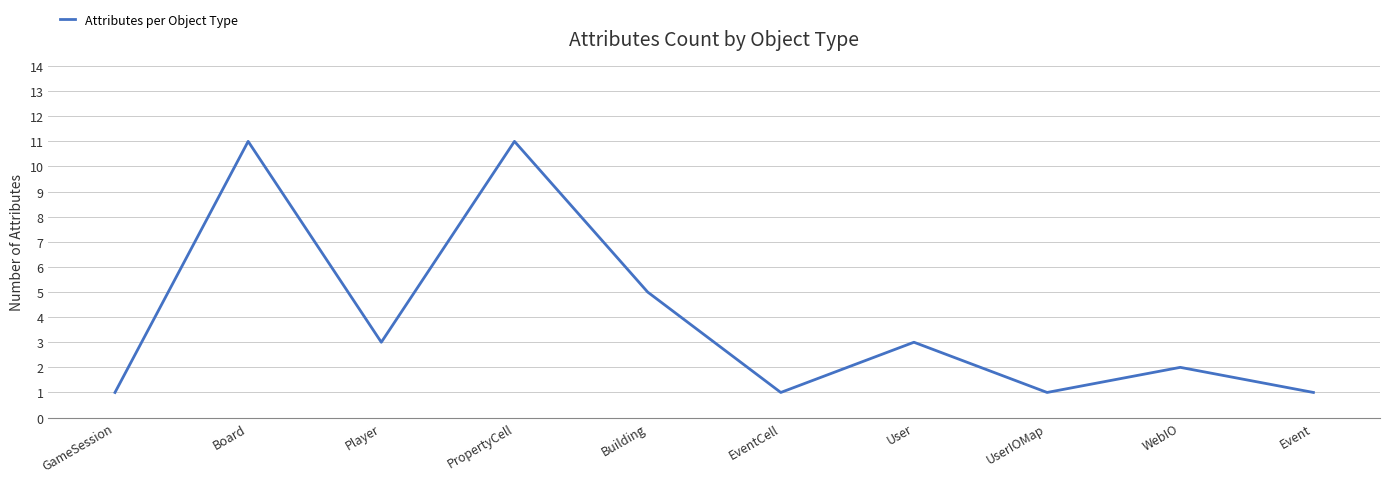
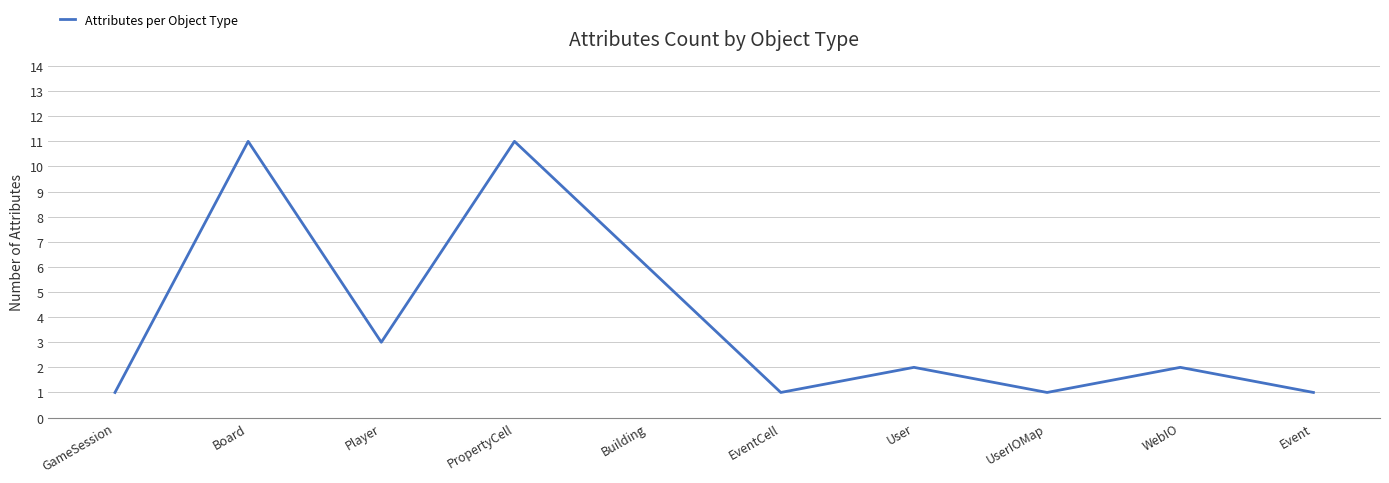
  {
    "GameSession": 1,
    "Board": 11,
    "Player": 3,
    "PropertyCell": 11,
-   "Building": 5,
+   "Building": 6,
    "EventCell": 1,
-   "User": 3,
+   "User": 2,
    "UserIOMap": 1,
    "WebIO": 2,
    "Event": 1
  }
